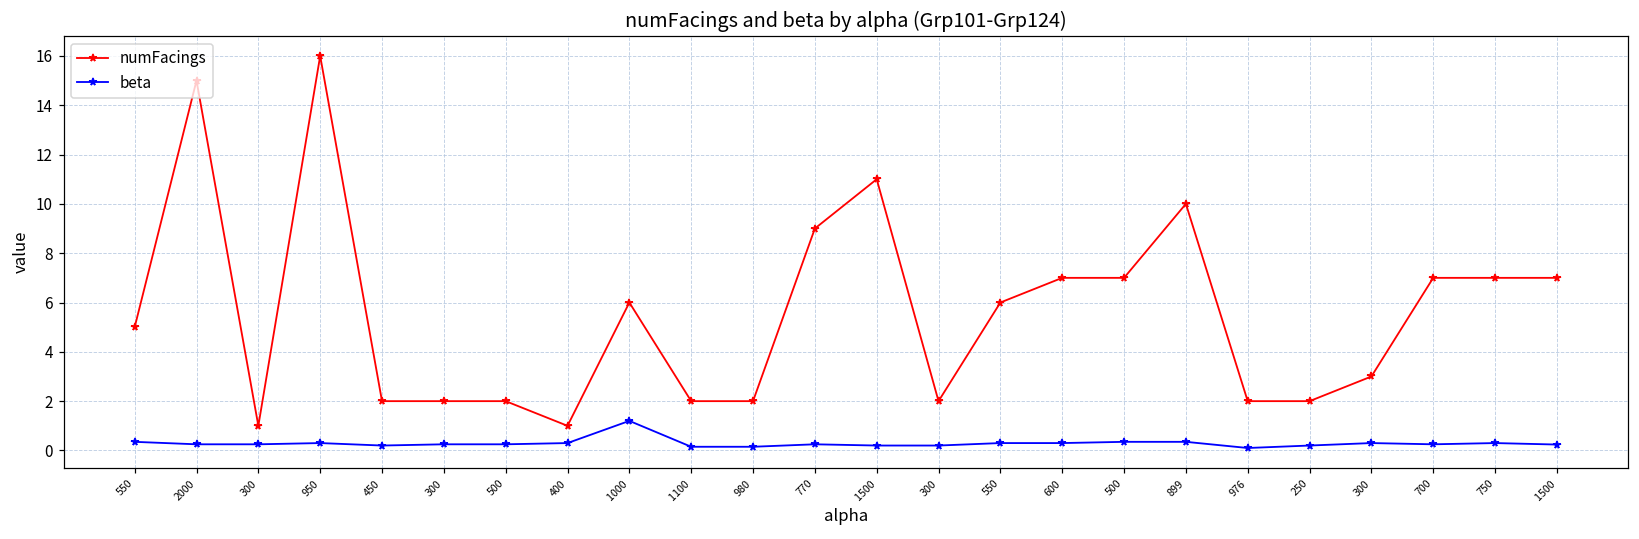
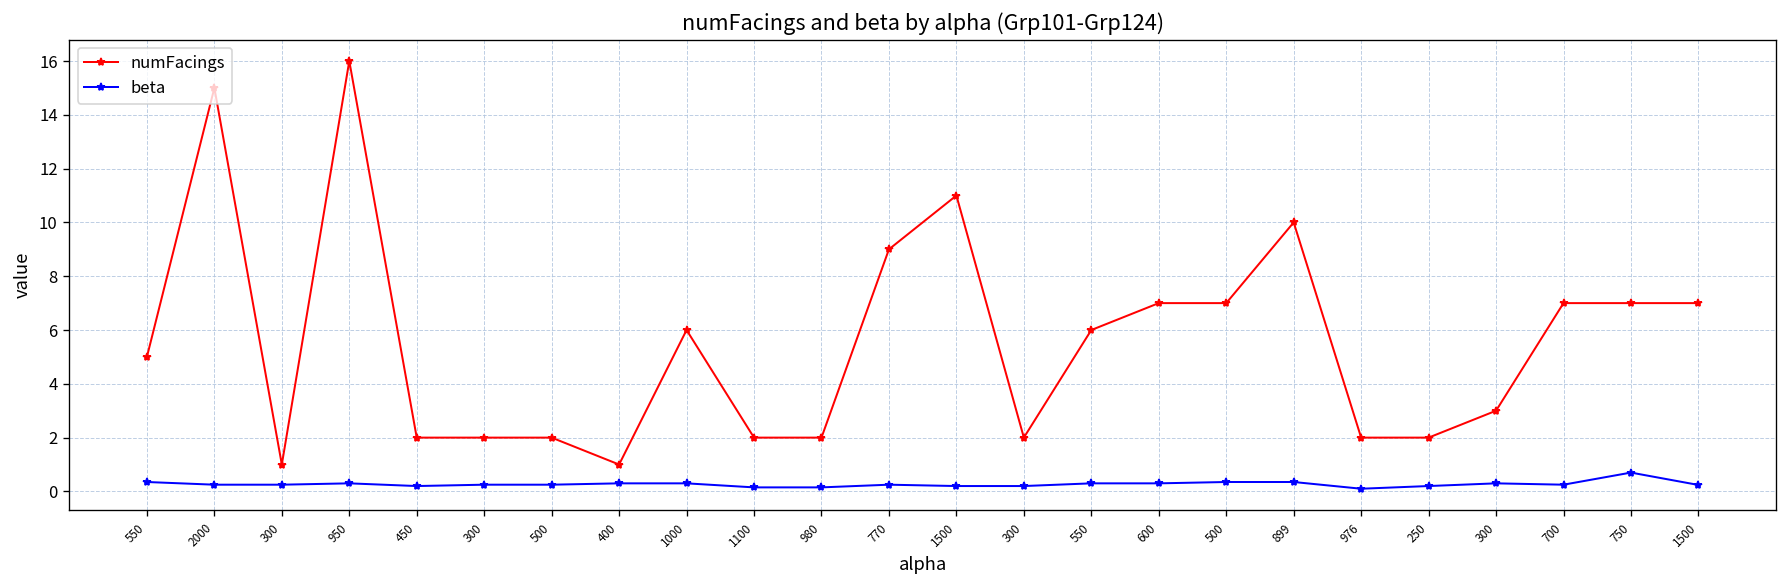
  {
    "numFacings": {
      "950": 16.0,
      "450": 2.0,
      "400": 1.0,
      "1000": 6.0,
      "1100": 2.0,
      "980": 2.0,
      "770": 9.0,
      "600": 7.0,
      "899": 10.0,
      "976": 2.0,
      "250": 2.0,
      "700": 7.0,
      "750": 7.0
    },
    "beta": {
      "2000": 0.3,
      "950": 0.3,
      "450": 0.2,
      "400": 0.3,
-     "1000": 1.2,
+     "1000": 0.3,
      "1100": 0.2,
      "980": 0.2,
      "770": 0.3,
      "600": 0.3,
      "899": 0.4,
      "976": 0.1,
      "250": 0.2,
      "700": 0.3,
-     "750": 0.3
+     "750": 0.7
    }
  }
